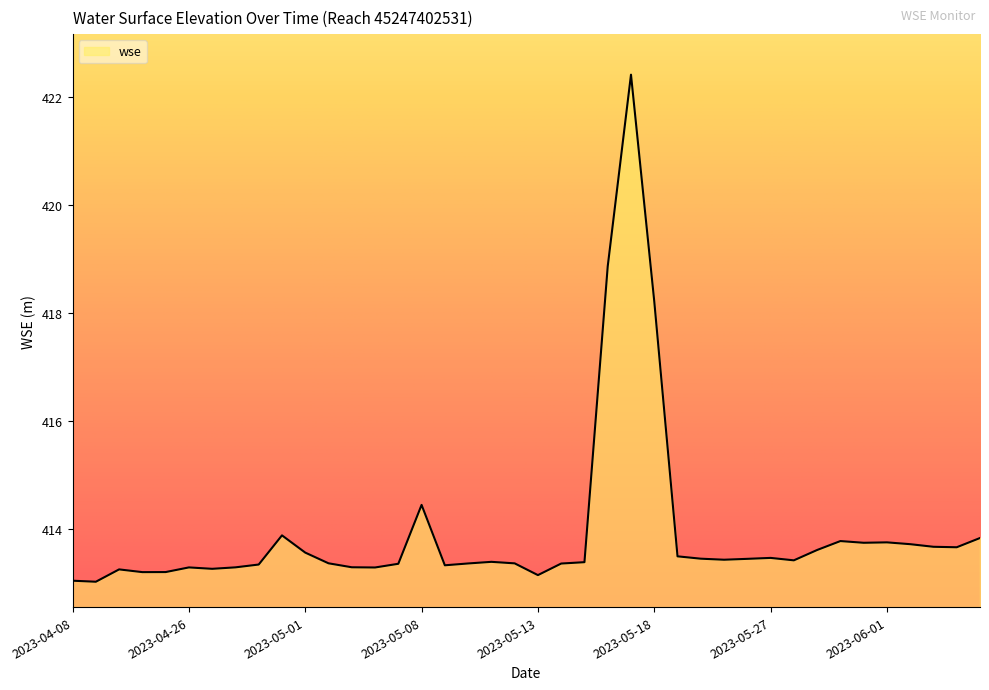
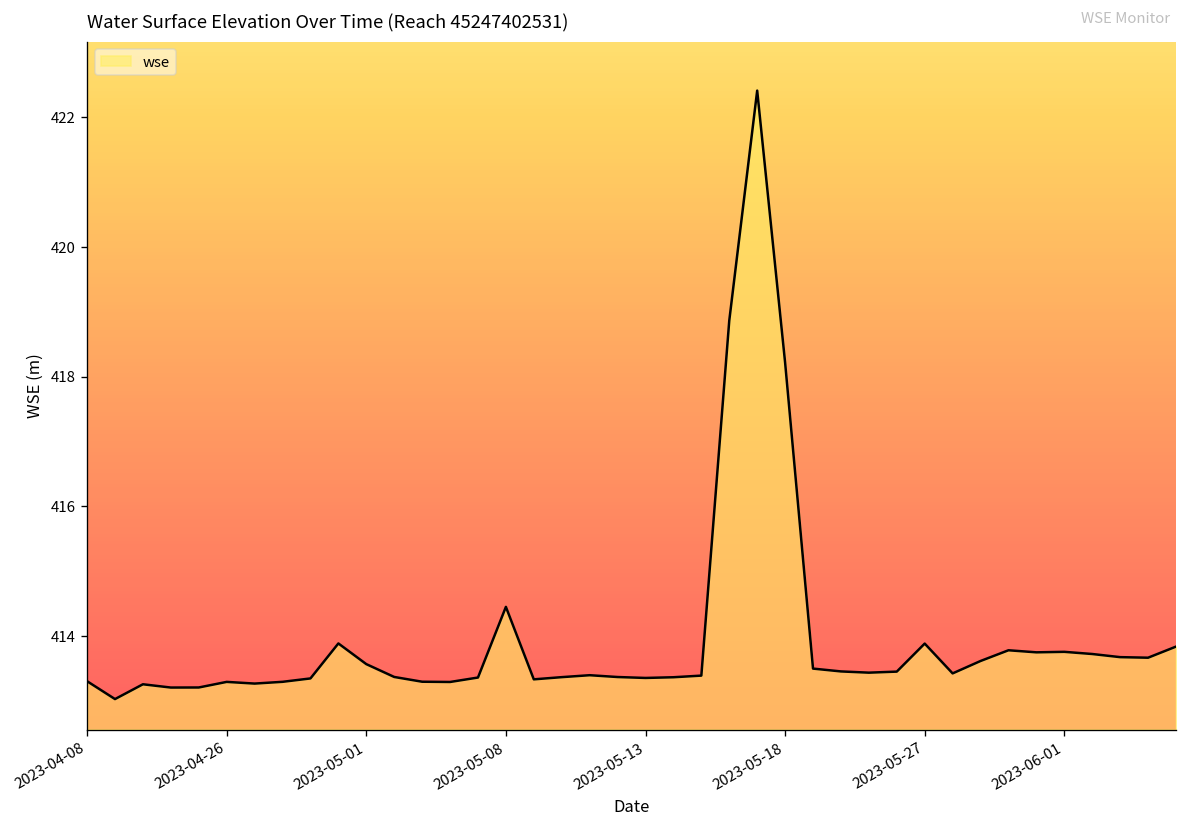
  {
-   "2023-04-08": 413.1,
+   "2023-04-08": 413.3,
    "2023-04-26": 413.3,
    "2023-05-01": 413.6,
    "2023-05-08": 414.5,
-   "2023-05-13": 413.2,
+   "2023-05-13": 413.4,
    "2023-05-18": 418.2,
-   "2023-05-27": 413.5,
+   "2023-05-27": 413.9,
    "2023-06-01": 413.8
  }
